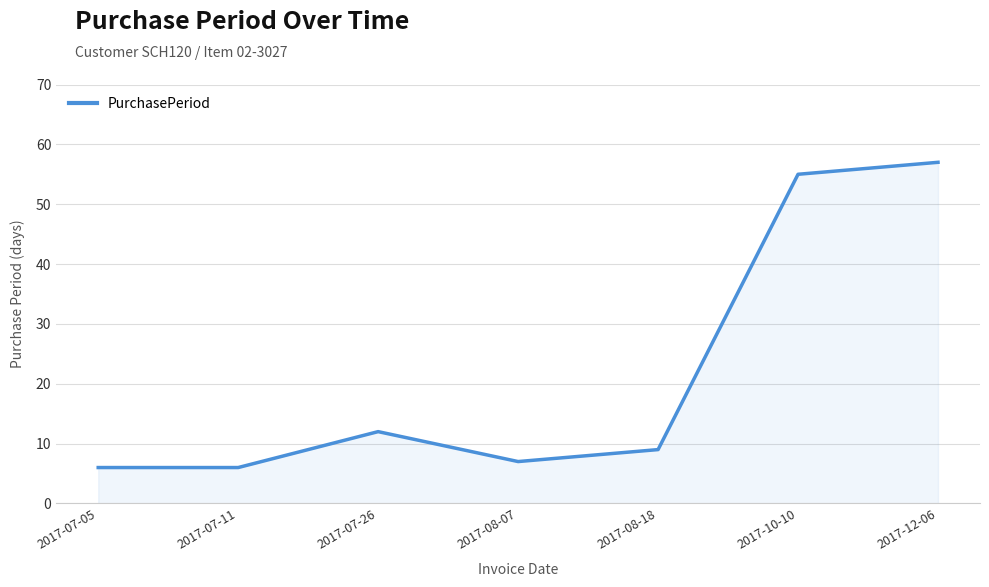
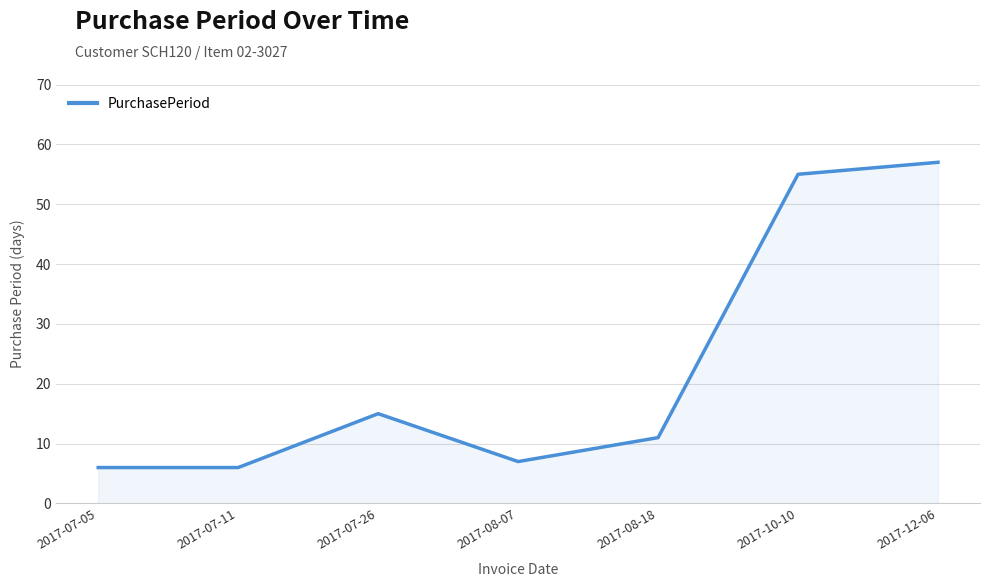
  {
    "2017-07-05": 6,
    "2017-07-11": 6,
-   "2017-07-26": 12,
+   "2017-07-26": 15,
    "2017-08-07": 7,
-   "2017-08-18": 9,
+   "2017-08-18": 11,
    "2017-10-10": 55,
    "2017-12-06": 57
  }
